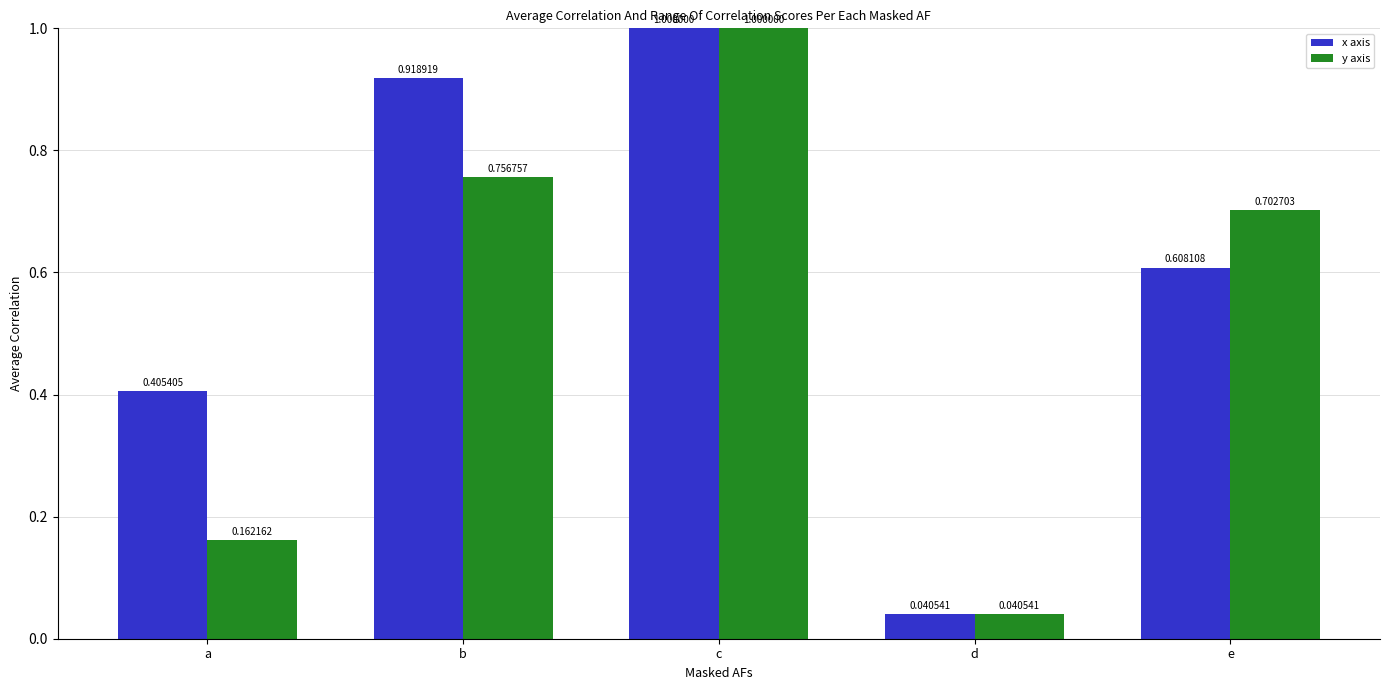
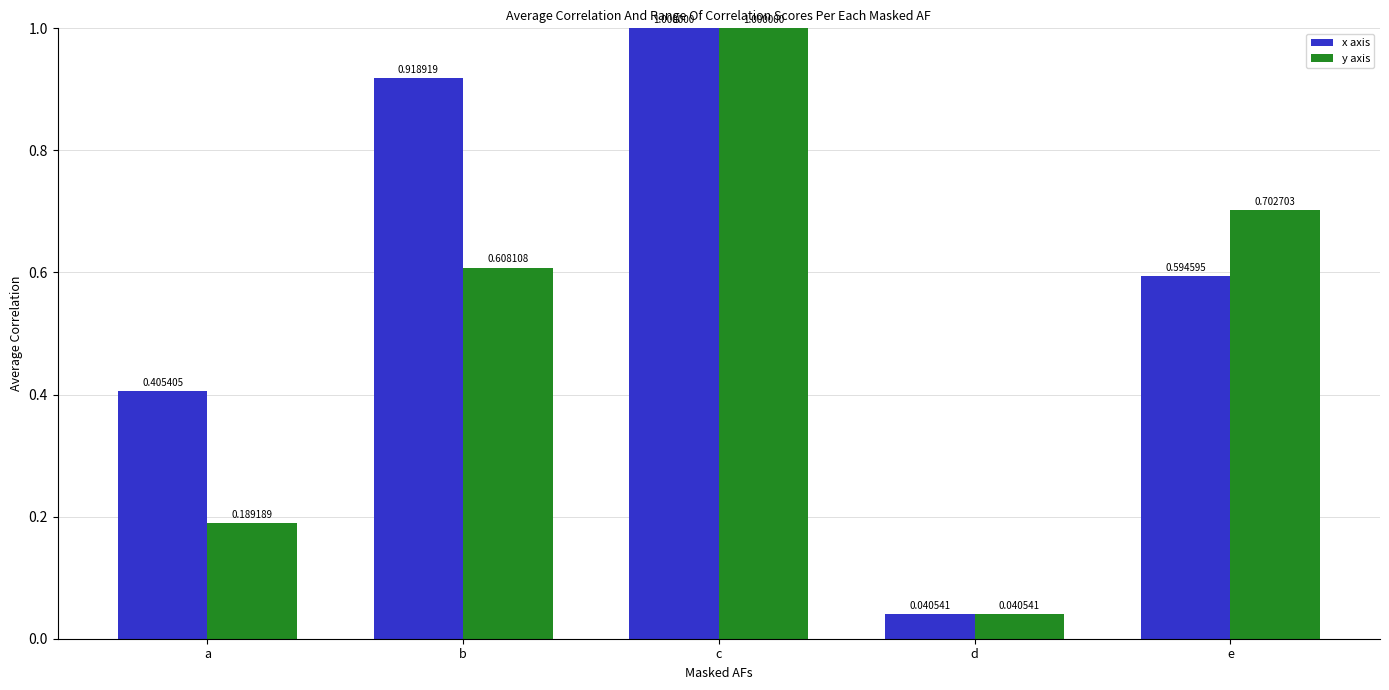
  {
    "x axis": {
      "a": 0.405405,
      "b": 0.918919,
      "c": 1.000000,
      "d": 0.040541,
-     "e": 0.608108
+     "e": 0.594595
    },
    "y axis": {
-     "a": 0.162162,
-     "b": 0.756757,
+     "a": 0.189189,
+     "b": 0.608108,
      "c": 1.000000,
      "d": 0.040541,
      "e": 0.702703
    }
  }
